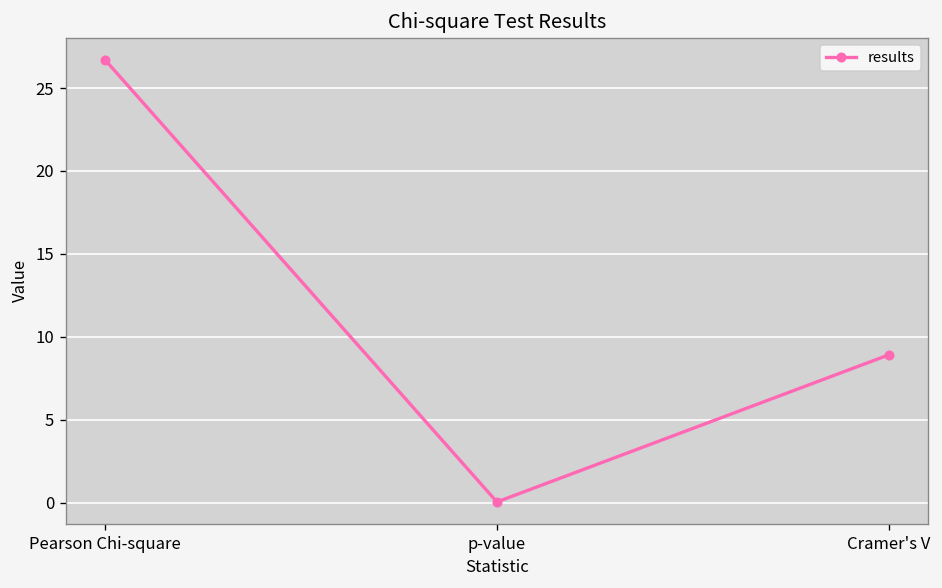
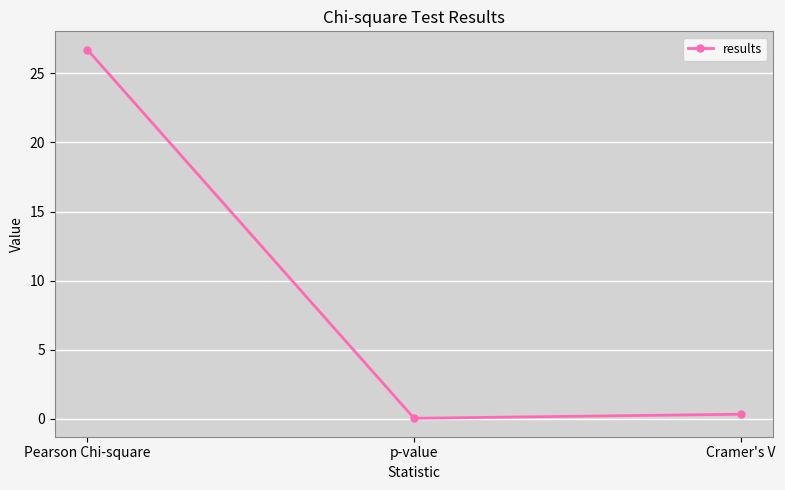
  {
    "Pearson Chi-square": 26.7,
    "p-value": 0.0,
-   "Cramer's V": 8.9
+   "Cramer's V": 0.3
  }
